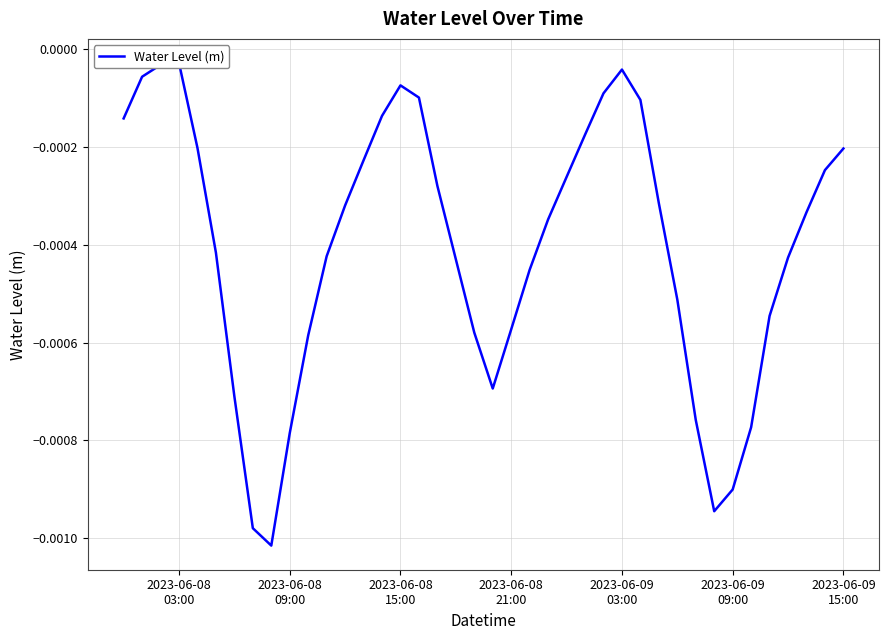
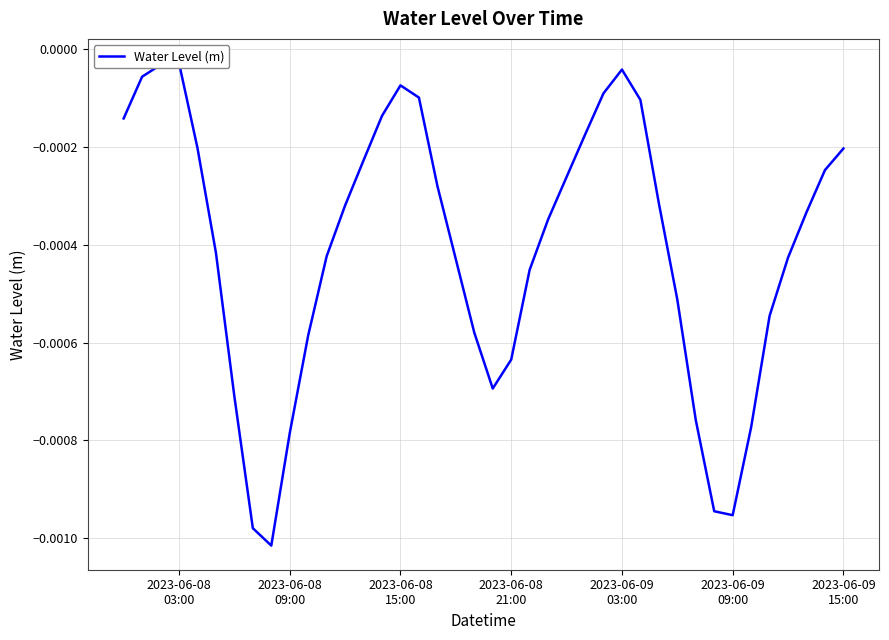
  {
    "2023-06-08 09:00": -0.00079,
    "2023-06-08 15:00": -0.00007,
-   "2023-06-08 21:00": -0.00057,
+   "2023-06-08 21:00": -0.00063,
    "2023-06-09 03:00": -0.00004,
-   "2023-06-09 09:00": -0.00090,
+   "2023-06-09 09:00": -0.00095,
    "2023-06-09 15:00": -0.00020
  }
